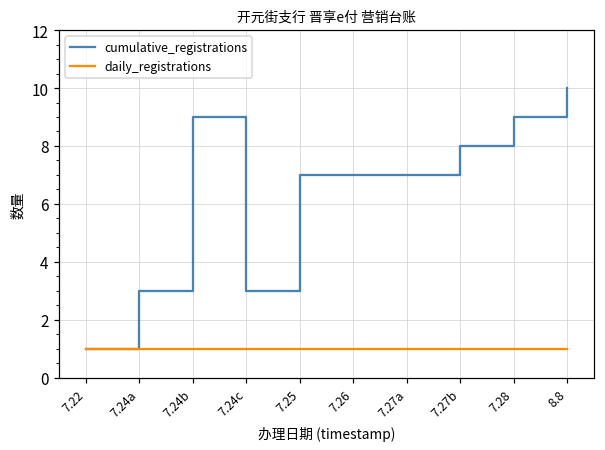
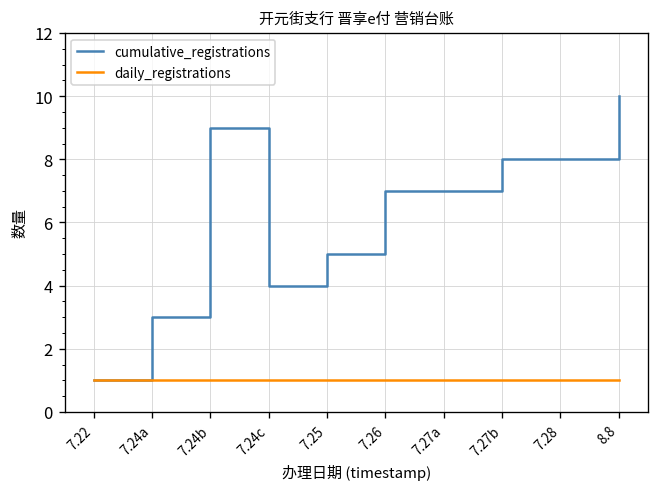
  {
    "cumulative_registrations": {
      "7.24a": 3,
      "7.24b": 9,
-     "7.24c": 3,
-     "7.25": 7,
+     "7.24c": 4,
+     "7.25": 5,
      "7.26": 7,
      "7.27a": 7,
      "7.27b": 8,
-     "7.28": 9,
+     "7.28": 8,
      "8.8": 10
    },
    "daily_registrations": {
      "7.24a": 1,
      "7.24b": 1,
      "7.24c": 1,
      "7.25": 1,
      "7.26": 1,
      "7.27a": 1,
      "7.27b": 1,
      "7.28": 1,
      "8.8": 1
    }
  }
